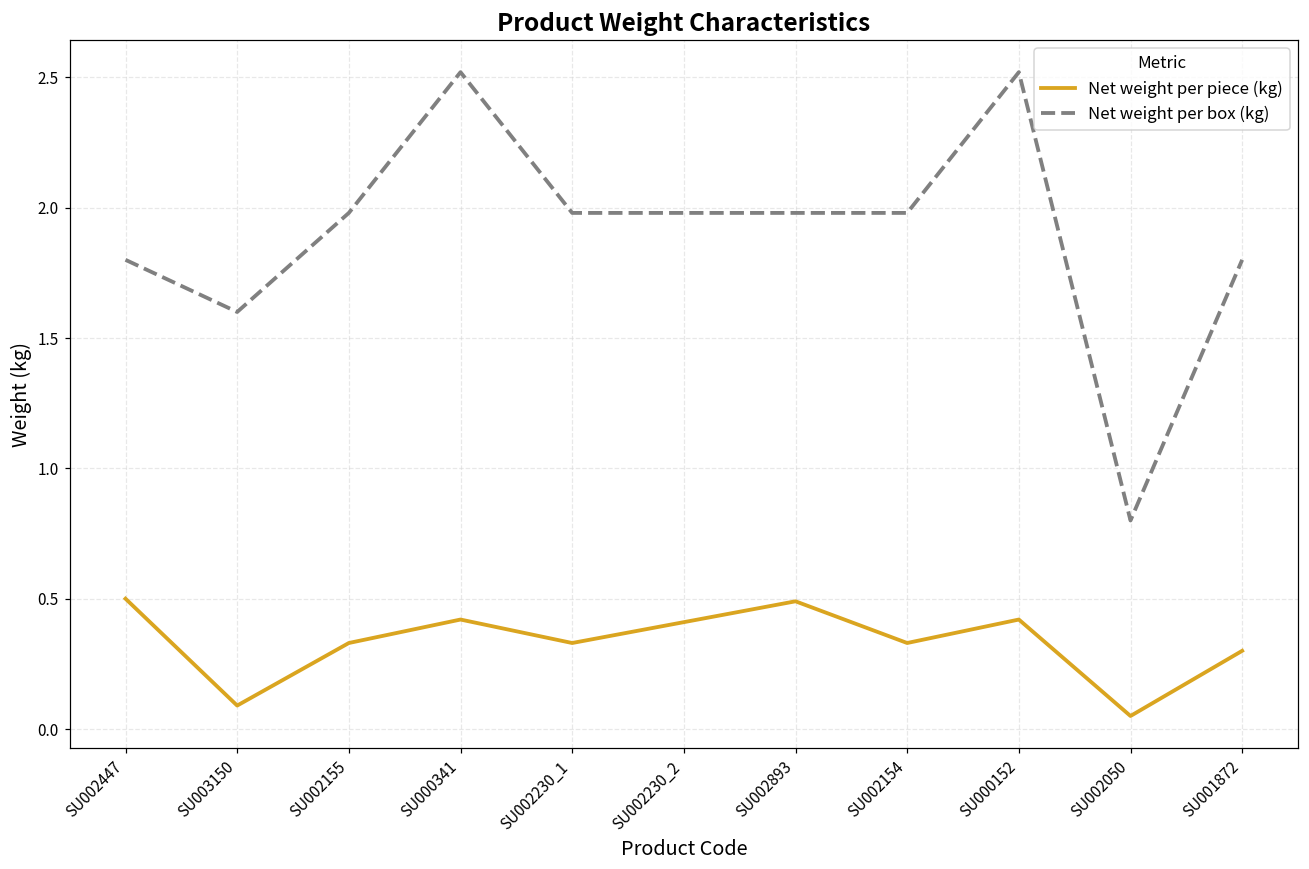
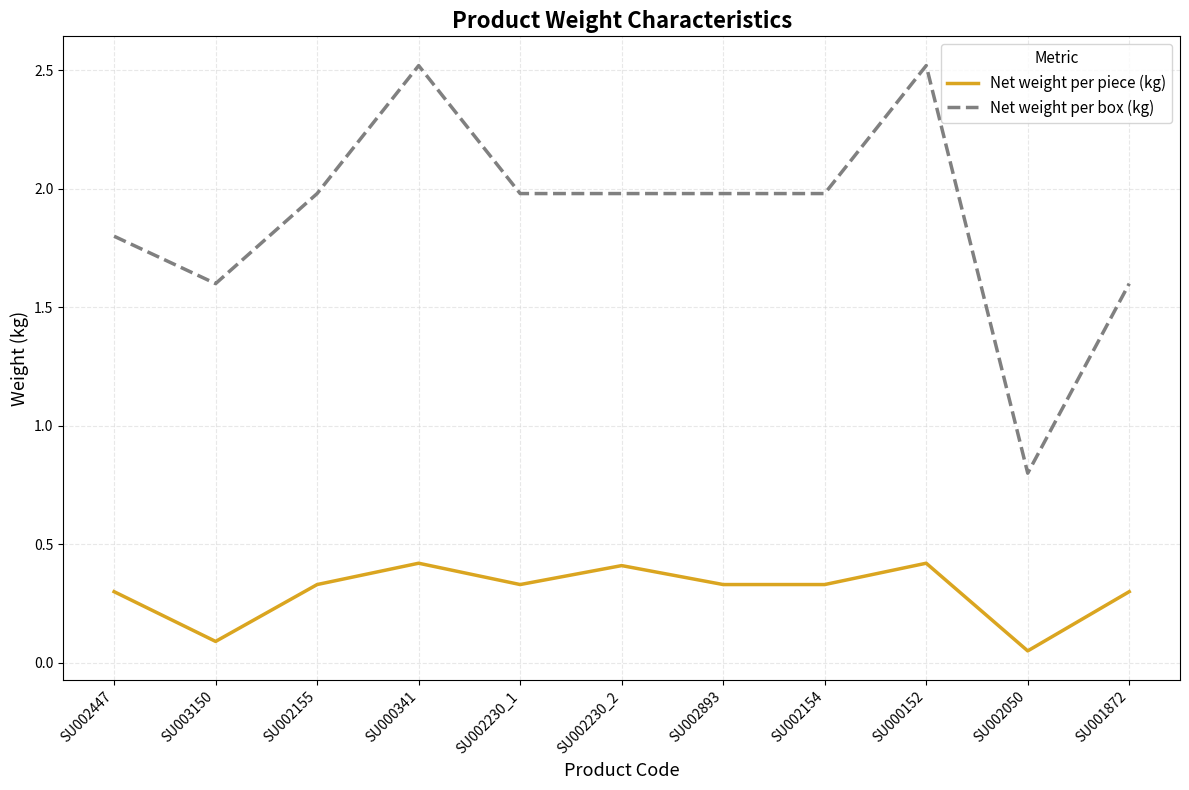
  {
    "Net weight per piece (kg)": {
-     "SU002447": 0.5,
+     "SU002447": 0.3,
      "SU003150": 0.09,
      "SU002155": 0.33,
      "SU000341": 0.42,
      "SU002230_1": 0.33,
      "SU002230_2": 0.41,
-     "SU002893": 0.49,
+     "SU002893": 0.33,
      "SU002154": 0.33,
      "SU000152": 0.42,
      "SU002050": 0.05,
      "SU001872": 0.30
    },
    "Net weight per box (kg)": {
      "SU002447": 1.8,
      "SU003150": 1.6,
      "SU002155": 1.98,
      "SU000341": 2.52,
      "SU002230_1": 1.98,
      "SU002230_2": 1.98,
      "SU002893": 1.98,
      "SU002154": 1.98,
      "SU000152": 2.52,
      "SU002050": 0.8,
-     "SU001872": 1.8
+     "SU001872": 1.6
    }
  }
